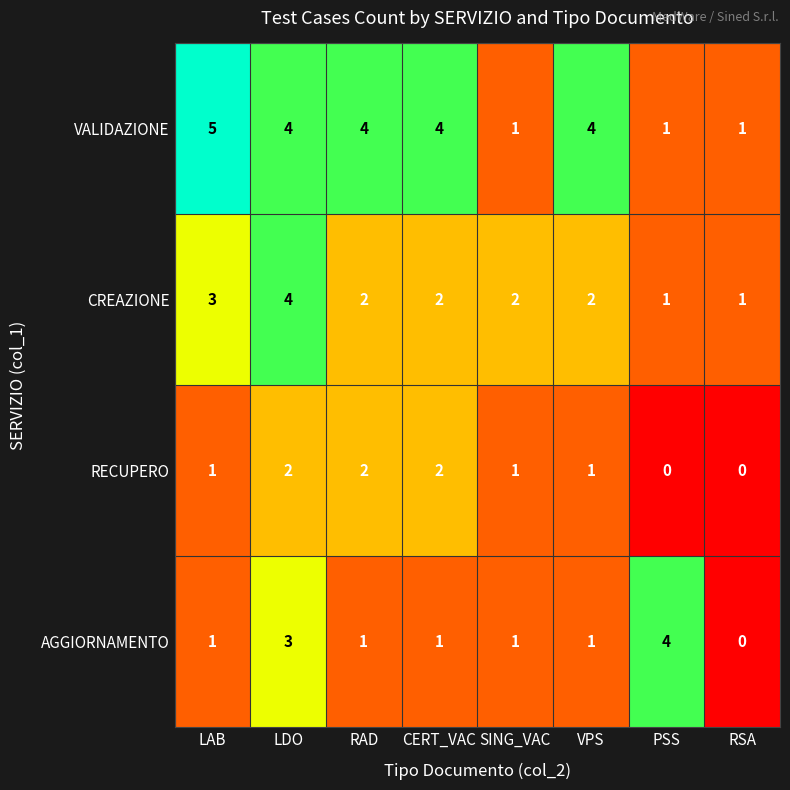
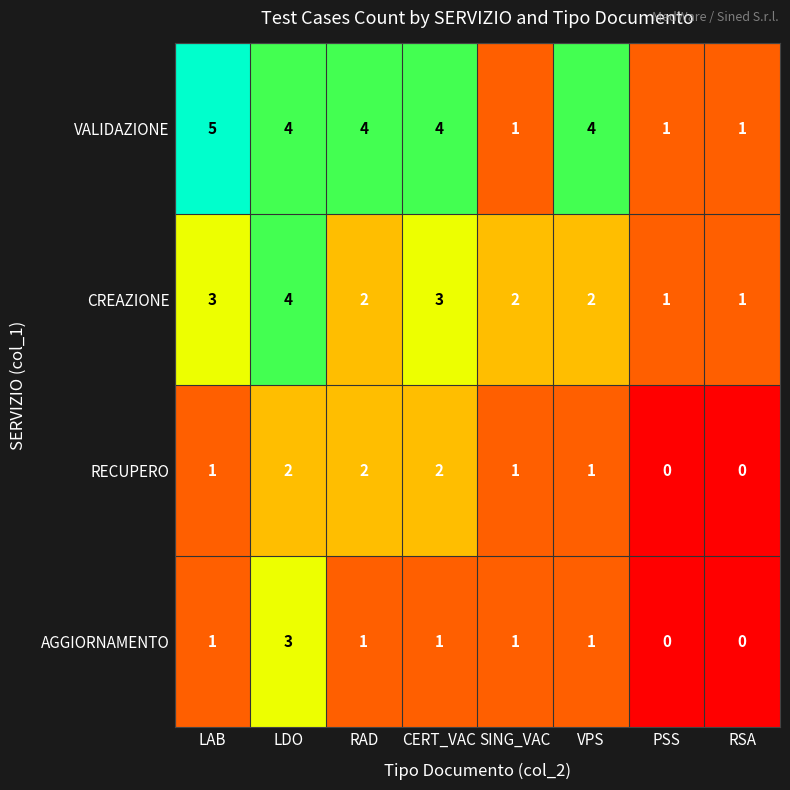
  {
    "VALIDAZIONE": {
      "LAB": 5,
      "LDO": 4,
      "RAD": 4,
      "CERT_VAC": 4,
      "SING_VAC": 1,
      "VPS": 4,
      "PSS": 1,
      "RSA": 1
    },
    "CREAZIONE": {
      "LAB": 3,
      "LDO": 4,
      "RAD": 2,
-     "CERT_VAC": 2,
+     "CERT_VAC": 3,
      "SING_VAC": 2,
      "VPS": 2,
      "PSS": 1,
      "RSA": 1
    },
    "RECUPERO": {
      "LAB": 1,
      "LDO": 2,
      "RAD": 2,
      "CERT_VAC": 2,
      "SING_VAC": 1,
      "VPS": 1,
      "PSS": 0,
      "RSA": 0
    },
    "AGGIORNAMENTO": {
      "LAB": 1,
      "LDO": 3,
      "RAD": 1,
      "CERT_VAC": 1,
      "SING_VAC": 1,
      "VPS": 1,
-     "PSS": 4,
+     "PSS": 0,
      "RSA": 0
    }
  }
